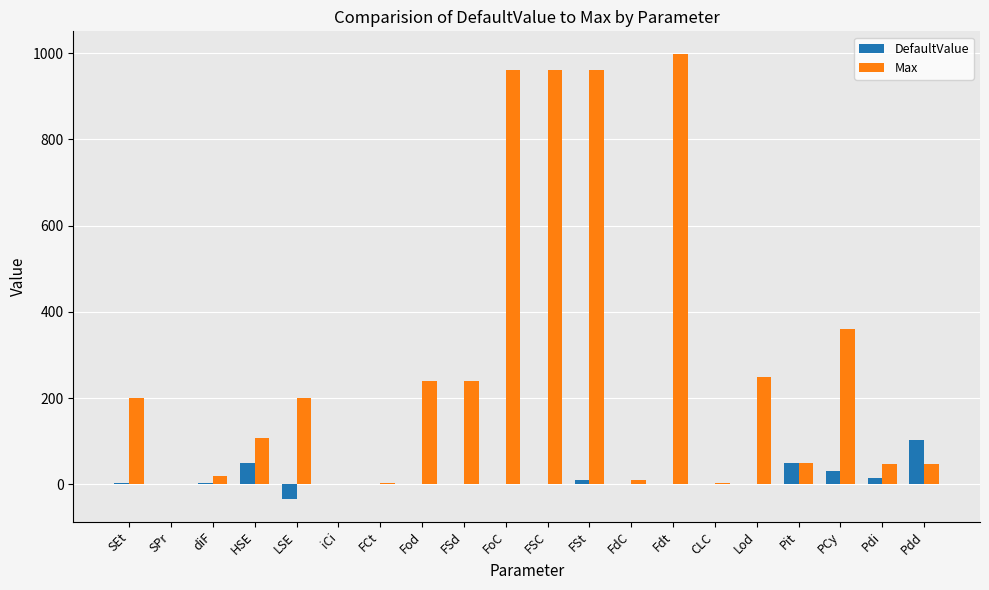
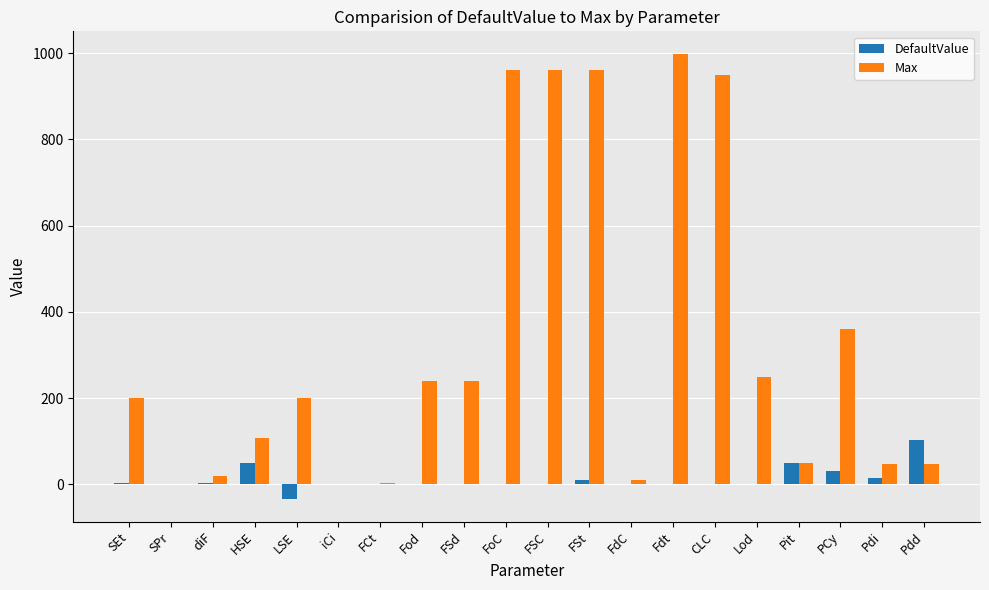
  {
    "DefaultValue": {
      "HSE": 50,
      "LSE": -40,
      "iCi": 0,
      "FCt": 0,
      "Fod": 0,
      "FSd": 0,
      "FoC": 0,
      "FSC": 0,
      "FSt": 10,
      "FdC": 0,
      "Fdt": 0,
      "CLC": 0,
      "Lod": 0,
      "Pit": 50,
      "PCy": 30,
      "Pdi": 20,
      "Pdd": 100
    },
    "Max": {
      "SEt": 200,
      "diF": 20,
      "HSE": 110,
      "LSE": 200,
      "Fod": 240,
      "FSd": 240,
      "FoC": 960,
      "FSC": 960,
      "FSt": 960,
      "FdC": 10,
      "Fdt": 1000,
-     "CLC": 0,
+     "CLC": 950,
      "Lod": 250,
      "Pit": 50,
      "PCy": 360,
      "Pdi": 50,
      "Pdd": 50
    }
  }
